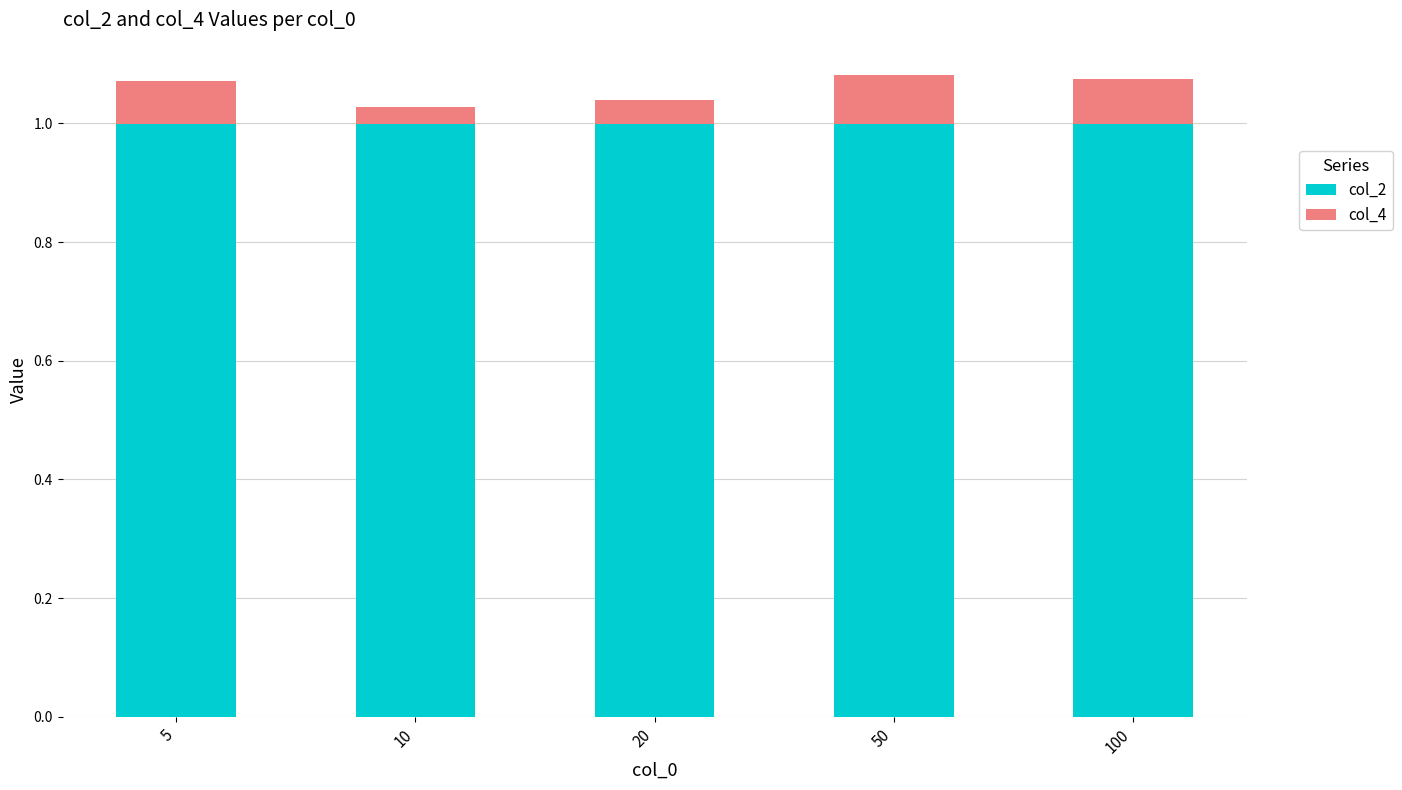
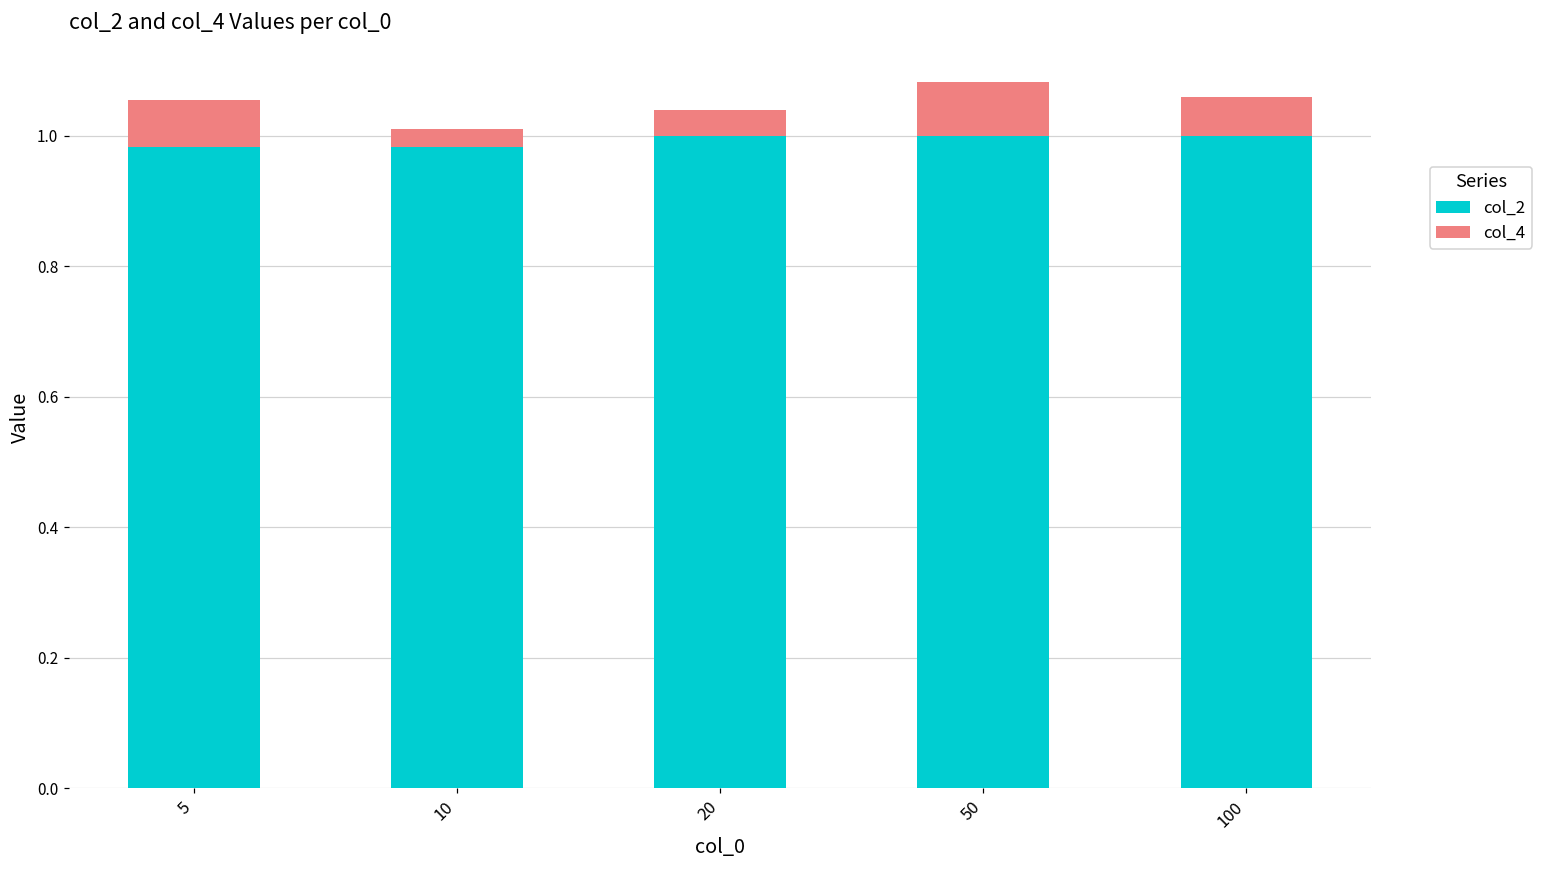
  {
    "col_2": {
-     "5": 1.00,
-     "10": 1.00,
+     "5": 0.98,
+     "10": 0.98,
      "20": 1.00,
      "50": 1.00,
      "100": 1.00
    },
    "col_4": {
      "5": 0.07,
      "10": 0.03,
      "20": 0.04,
      "50": 0.08,
-     "100": 0.07
+     "100": 0.06
    }
  }
